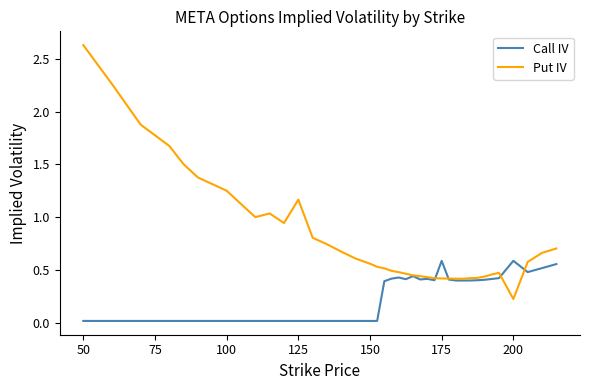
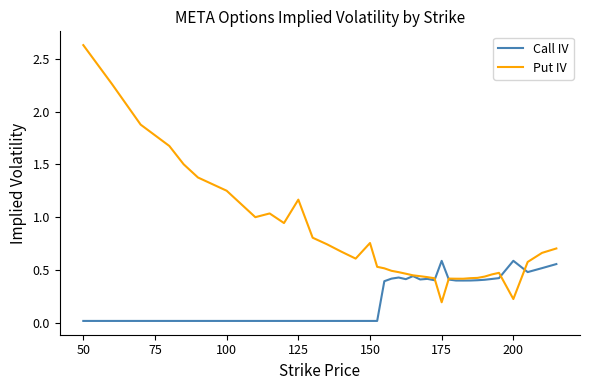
  {
    "Call IV": {
      "50": 0.02,
      "100": 0.02,
      "125": 0.02,
      "150": 0.02,
      "175": 0.59,
      "200": 0.59
    },
    "Put IV": {
      "50": 2.63,
      "100": 1.25,
      "125": 1.17,
-     "150": 0.56,
-     "175": 0.42,
+     "150": 0.76,
+     "175": 0.20,
      "200": 0.23
    }
  }
